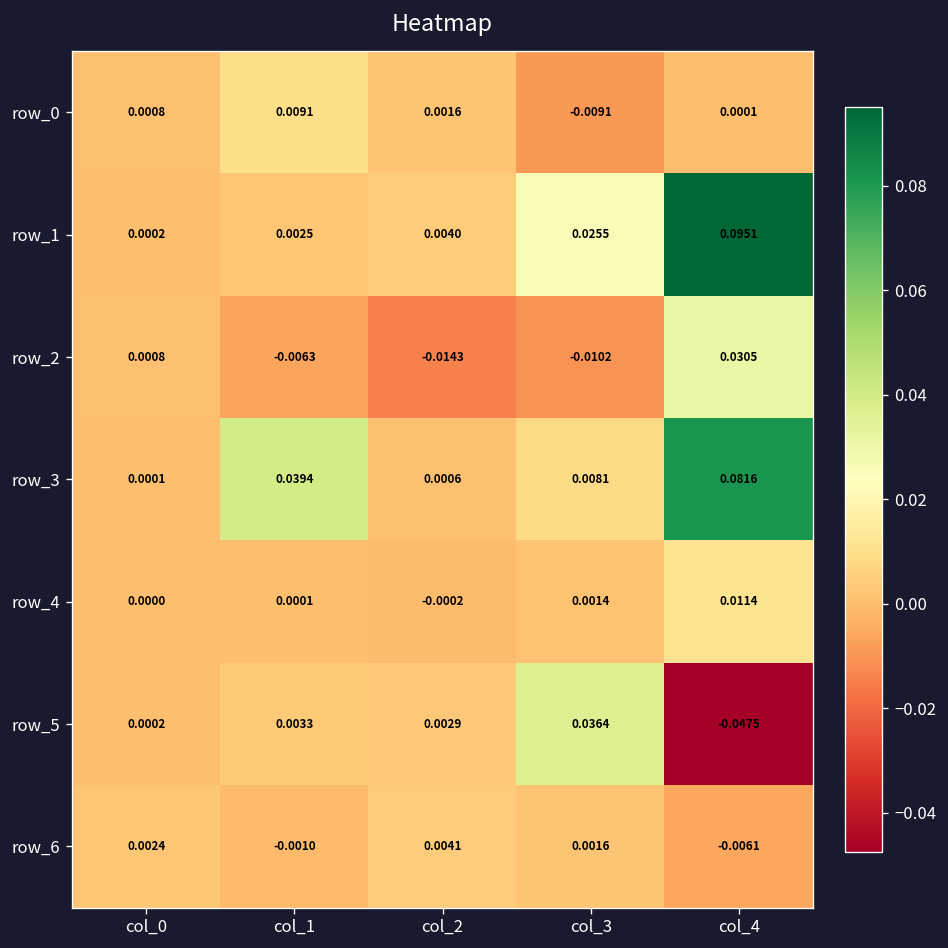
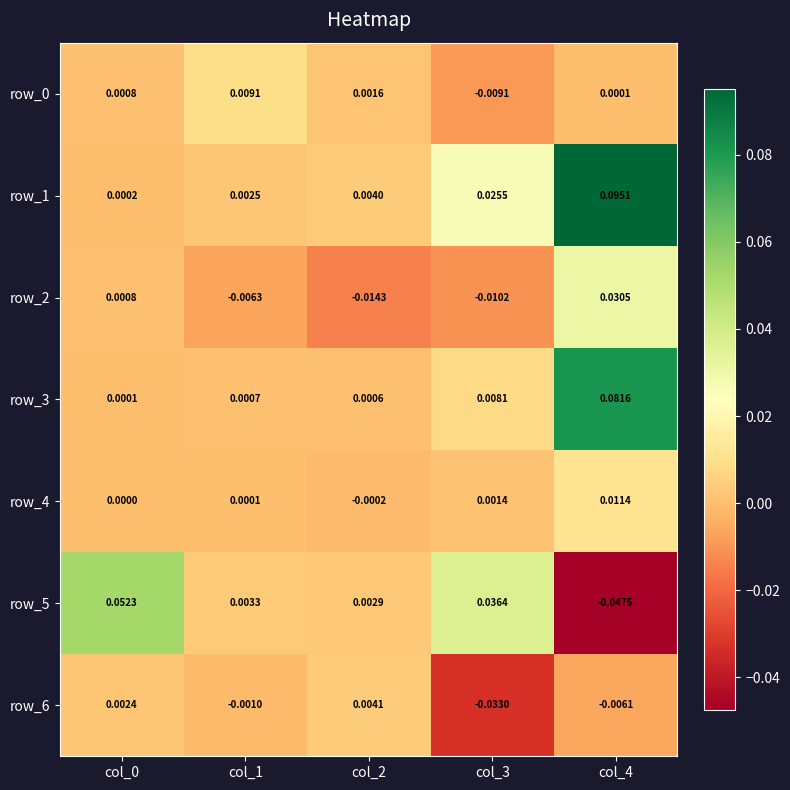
  {
    "row_0": {
      "col_0": 0.0008,
      "col_1": 0.0091,
      "col_2": 0.0016,
      "col_3": -0.0091,
      "col_4": 0.0001
    },
    "row_1": {
      "col_0": 0.0002,
      "col_1": 0.0025,
      "col_2": 0.0040,
      "col_3": 0.0255,
      "col_4": 0.0951
    },
    "row_2": {
      "col_0": 0.0008,
      "col_1": -0.0063,
      "col_2": -0.0143,
      "col_3": -0.0102,
      "col_4": 0.0305
    },
    "row_3": {
      "col_0": 0.0001,
-     "col_1": 0.0394,
+     "col_1": 0.0007,
      "col_2": 0.0006,
      "col_3": 0.0081,
      "col_4": 0.0816
    },
    "row_4": {
      "col_0": 0.0000,
      "col_1": 0.0001,
      "col_2": -0.0002,
      "col_3": 0.0014,
      "col_4": 0.0114
    },
    "row_5": {
-     "col_0": 0.0002,
+     "col_0": 0.0523,
      "col_1": 0.0033,
      "col_2": 0.0029,
      "col_3": 0.0364,
      "col_4": -0.0475
    },
    "row_6": {
      "col_0": 0.0024,
      "col_1": -0.0010,
      "col_2": 0.0041,
-     "col_3": 0.0016,
+     "col_3": -0.0330,
      "col_4": -0.0061
    }
  }
